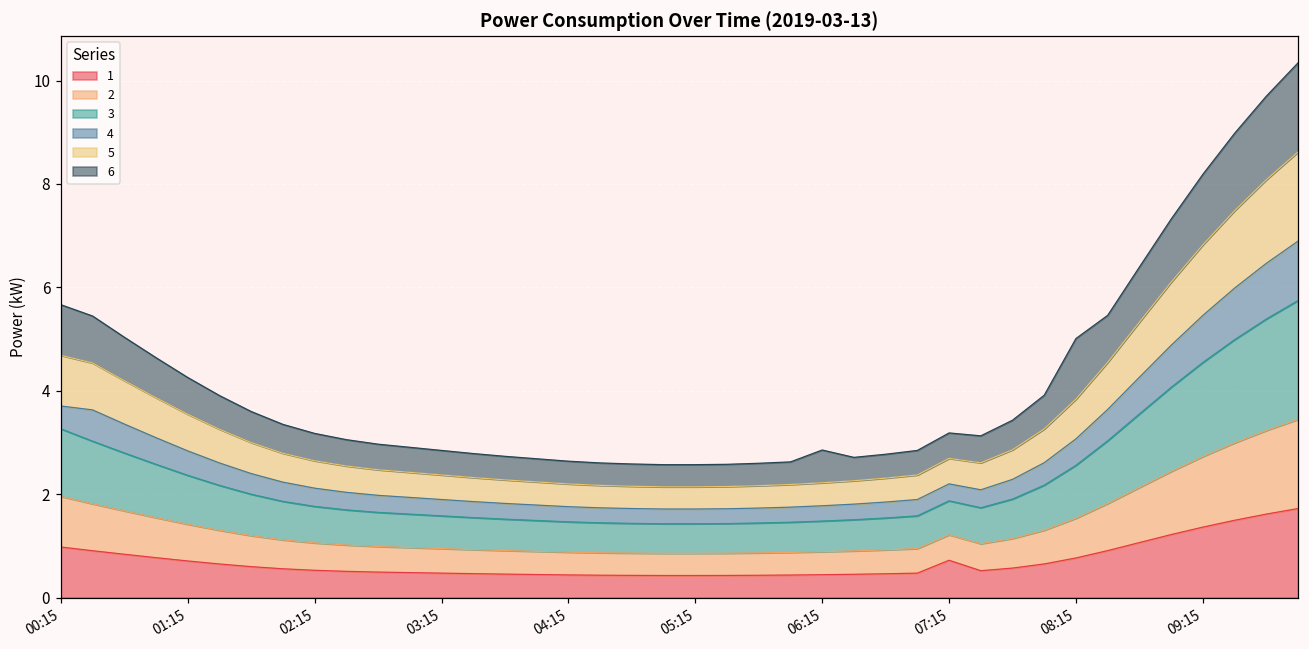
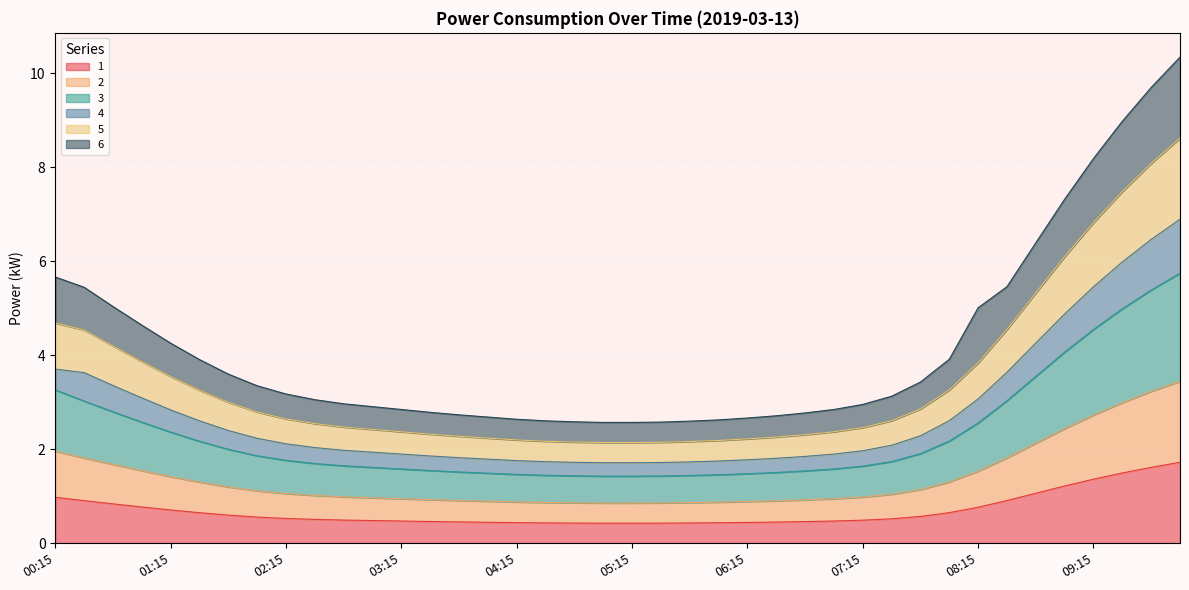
  {
    "1": {
      "00:15": 1.0,
      "01:15": 0.7,
      "02:15": 0.5,
      "03:15": 0.5,
      "04:15": 0.4,
      "05:15": 0.4,
      "06:15": 0.4,
-     "07:15": 0.7,
+     "07:15": 0.5,
      "08:15": 0.8,
      "09:15": 1.4
    },
    "6": {
      "00:15": 1.0,
      "01:15": 0.7,
      "02:15": 0.5,
      "03:15": 0.5,
      "04:15": 0.4,
      "05:15": 0.4,
-     "06:15": 0.6,
+     "06:15": 0.4,
      "07:15": 0.5,
      "08:15": 1.2,
      "09:15": 1.4
    }
  }
